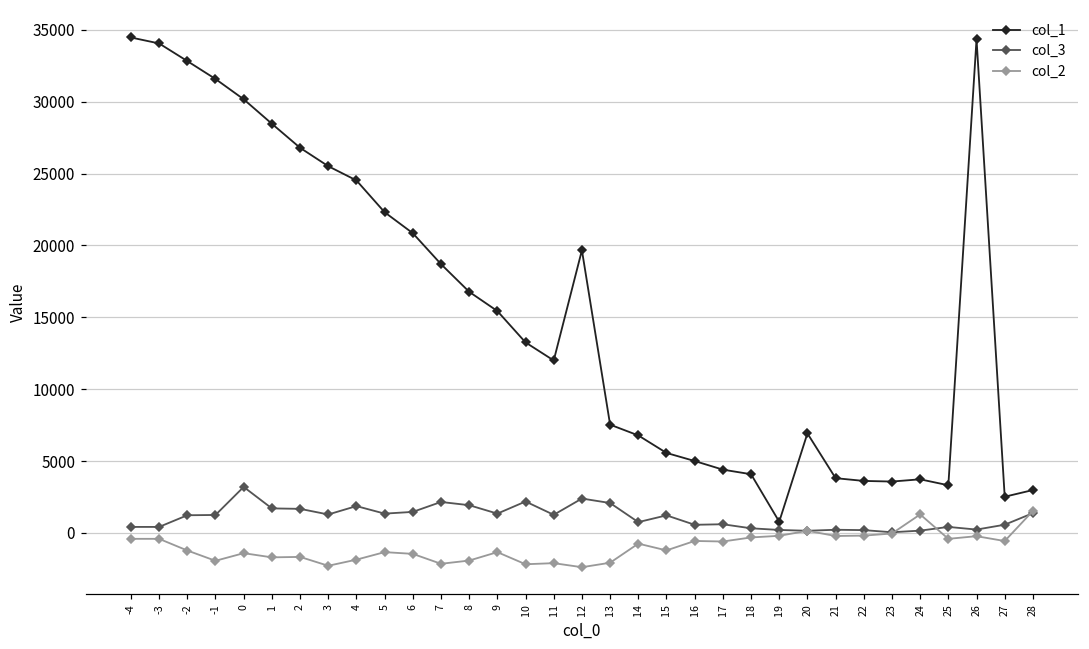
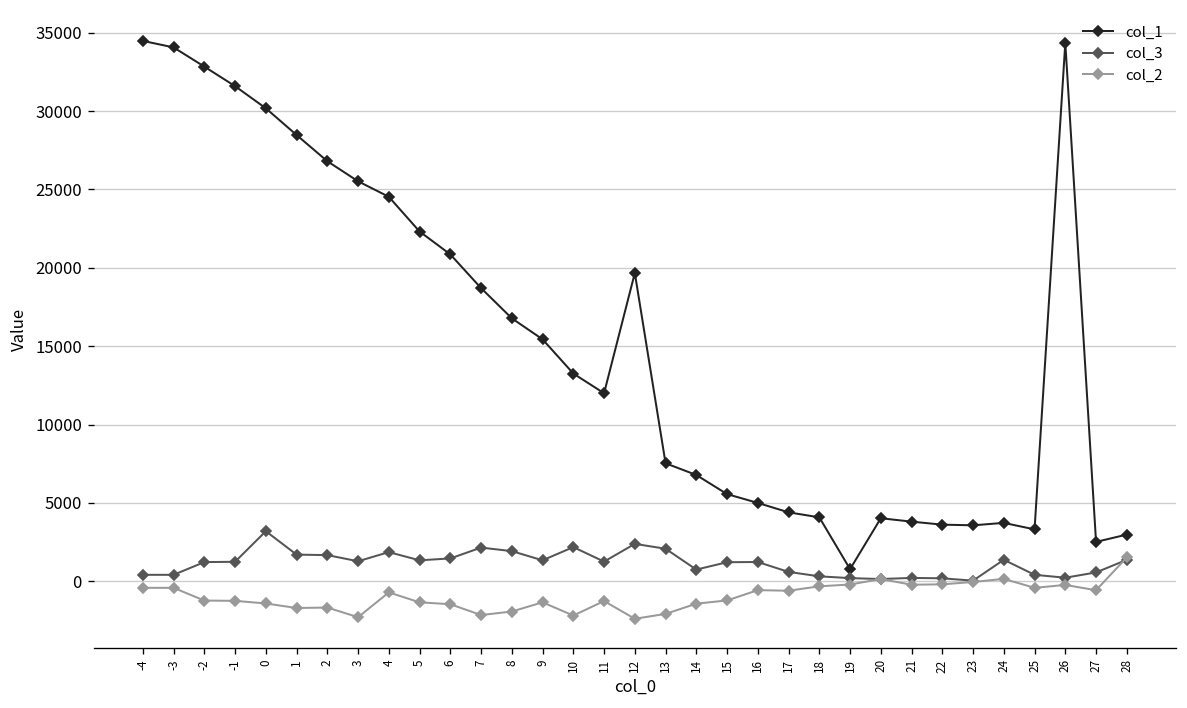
  {
    "col_1": {
      "-4": 34500,
      "-3": 34100,
      "-2": 32800,
      "-1": 31600,
      "0": 30200,
      "1": 28500,
      "2": 26800,
      "3": 25500,
      "4": 24500,
      "5": 22300,
      "6": 20900,
      "7": 18700,
      "8": 16800,
      "9": 15400,
      "10": 13300,
      "11": 12000,
      "12": 19700,
      "13": 7500,
      "14": 6800,
      "15": 5600,
      "16": 5000,
      "17": 4400,
      "18": 4100,
      "19": 800,
-     "20": 6900,
+     "20": 4000,
      "21": 3800,
      "22": 3600,
      "23": 3600,
      "24": 3700,
      "25": 3300,
      "26": 34400,
      "27": 2500,
      "28": 3000
    },
    "col_3": {
      "-4": 400,
      "-3": 400,
      "-2": 1200,
      "-1": 1200,
      "0": 3200,
      "1": 1700,
      "2": 1700,
      "3": 1300,
      "4": 1900,
      "5": 1300,
      "6": 1500,
      "7": 2200,
      "8": 1900,
      "9": 1300,
      "10": 2200,
      "11": 1300,
      "12": 2400,
      "13": 2100,
      "14": 700,
      "15": 1200,
-     "16": 600,
+     "16": 1200,
      "17": 600,
      "18": 300,
      "19": 200,
      "21": 200,
      "22": 200,
-     "24": 200,
+     "24": 1400,
      "25": 400,
      "26": 200,
      "27": 600
    },
    "col_2": {
      "-4": -400,
      "-3": -400,
      "-2": -1200,
-     "-1": -1900,
+     "-1": -1200,
      "0": -1400,
      "1": -1700,
      "2": -1700,
      "3": -2300,
-     "4": -1900,
+     "4": -700,
      "5": -1300,
      "6": -1500,
      "7": -2200,
      "8": -1900,
      "9": -1300,
      "10": -2200,
-     "11": -2100,
+     "11": -1300,
      "12": -2400,
      "13": -2100,
-     "14": -700,
+     "14": -1400,
      "15": -1200,
      "16": -600,
      "17": -600,
      "18": -300,
      "19": -200,
      "21": -200,
      "22": -200,
-     "24": 1300,
+     "24": 200,
      "25": -400,
      "26": -200,
      "27": -600
    }
  }
